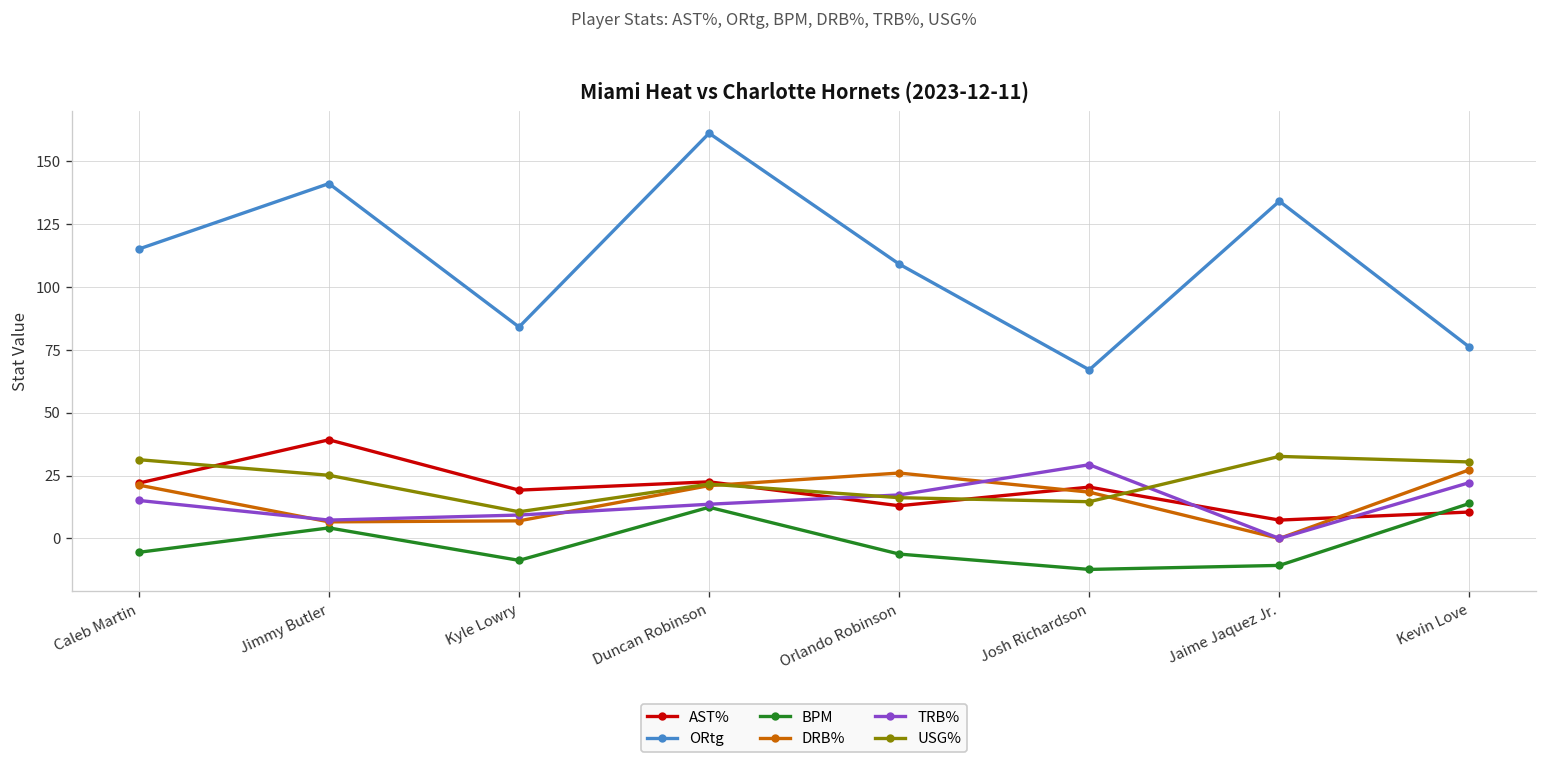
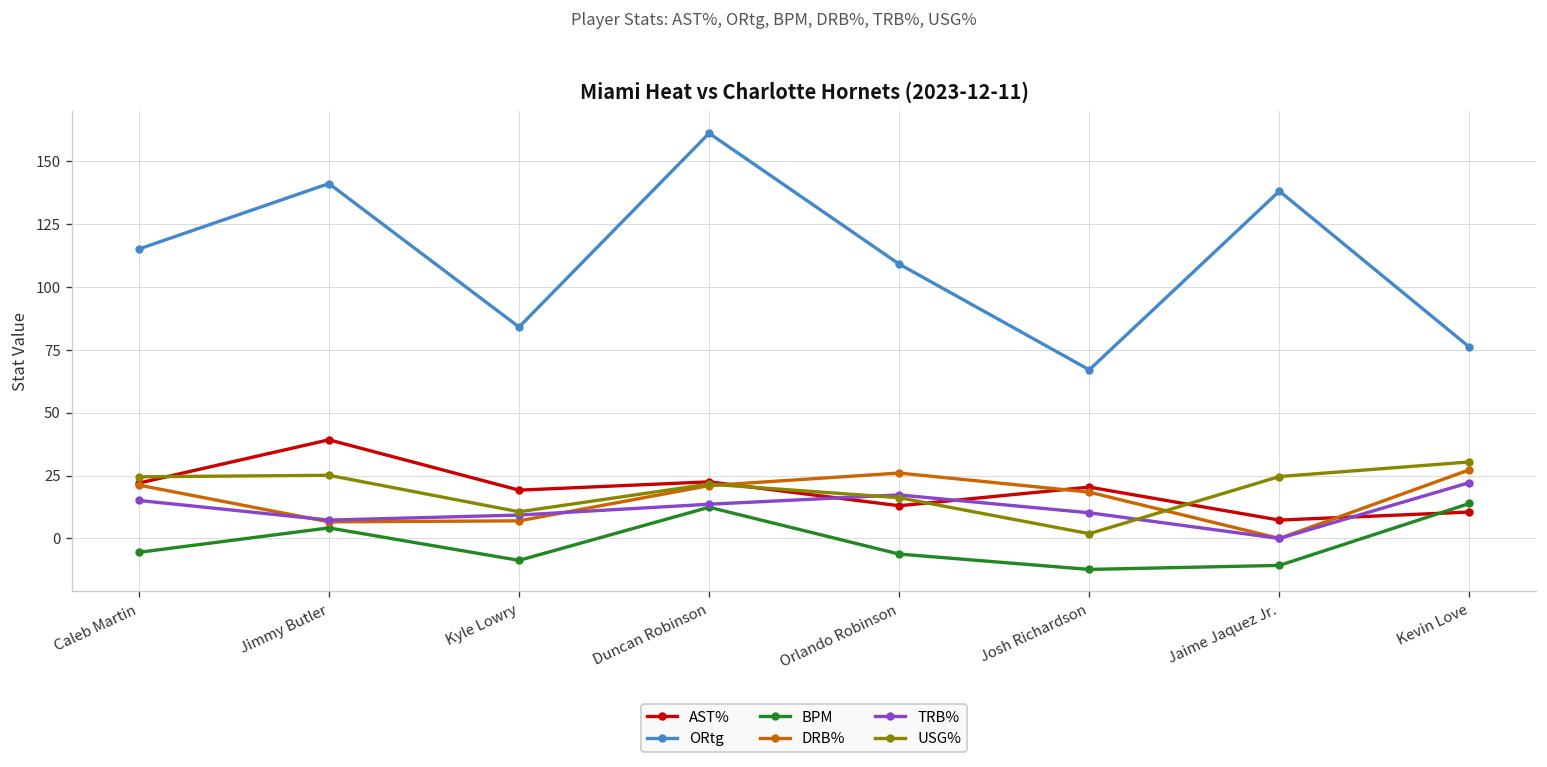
  {
    "AST%": {
      "Jimmy Butler": 39,
      "Kyle Lowry": 19,
      "Orlando Robinson": 13,
      "Josh Richardson": 20,
      "Jaime Jaquez Jr.": 7,
      "Kevin Love": 11
    },
    "ORtg": {
      "Caleb Martin": 115,
      "Jimmy Butler": 141,
      "Kyle Lowry": 84,
      "Duncan Robinson": 161,
      "Orlando Robinson": 109,
      "Josh Richardson": 67,
-     "Jaime Jaquez Jr.": 134,
+     "Jaime Jaquez Jr.": 138,
      "Kevin Love": 76
    },
    "BPM": {
      "Caleb Martin": -6,
      "Jimmy Butler": 4,
      "Kyle Lowry": -9,
      "Orlando Robinson": -6,
      "Josh Richardson": -12,
      "Jaime Jaquez Jr.": -11,
      "Kevin Love": 14
    },
    "DRB%": {
      "Kyle Lowry": 7,
      "Orlando Robinson": 26,
      "Josh Richardson": 18,
      "Kevin Love": 27
    },
    "TRB%": {
      "Caleb Martin": 15,
      "Kyle Lowry": 9,
-     "Josh Richardson": 29,
+     "Josh Richardson": 10,
      "Kevin Love": 22
    },
    "USG%": {
-     "Caleb Martin": 31,
+     "Caleb Martin": 25,
      "Jimmy Butler": 25,
      "Kyle Lowry": 11,
-     "Josh Richardson": 15,
-     "Jaime Jaquez Jr.": 33,
+     "Josh Richardson": 2,
+     "Jaime Jaquez Jr.": 25,
      "Kevin Love": 30
    }
  }
